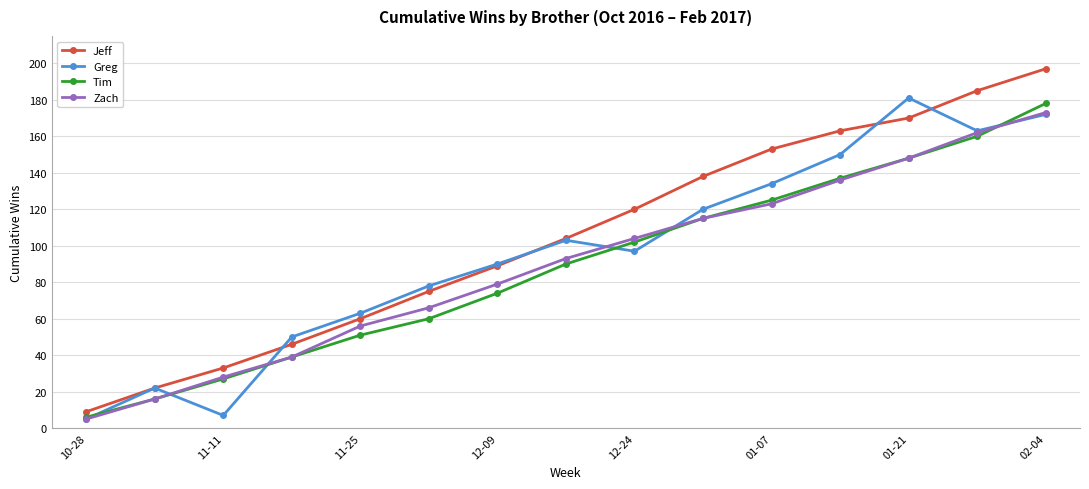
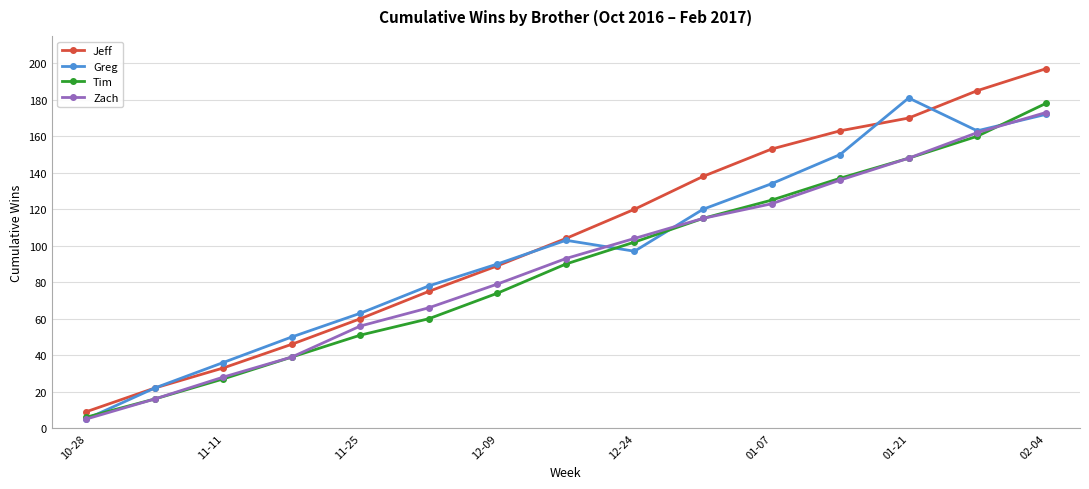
  {
    "Jeff": {
      "10-28": 9,
      "11-11": 33,
      "11-25": 60,
      "12-24": 120,
      "01-07": 153,
      "01-21": 170,
      "02-04": 197
    },
    "Greg": {
-     "11-11": 7,
+     "11-11": 36,
      "11-25": 63,
      "12-24": 97,
      "01-07": 134,
      "01-21": 181
    },
    "Tim": {
      "11-25": 51,
      "12-09": 74,
      "12-24": 102,
      "01-07": 125,
      "02-04": 178
    },
    "Zach": {
      "11-25": 56,
      "12-09": 79,
      "12-24": 104,
      "01-07": 123
    }
  }
